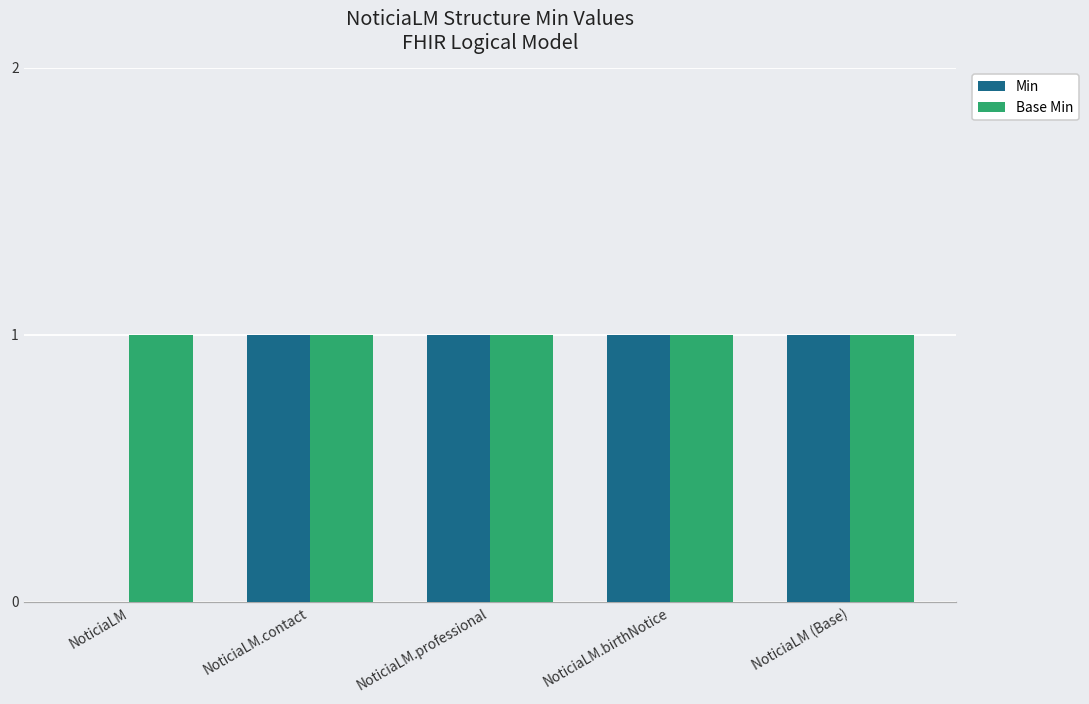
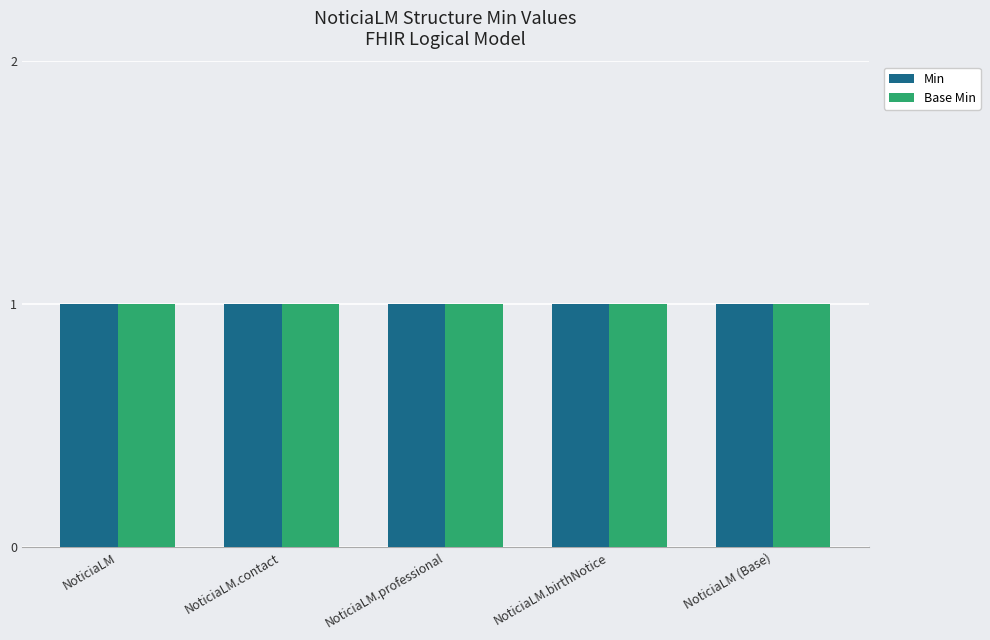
  {
    "Min": {
-     "NoticiaLM": 0,
+     "NoticiaLM": 1,
      "NoticiaLM.contact": 1,
      "NoticiaLM.professional": 1,
      "NoticiaLM.birthNotice": 1,
      "NoticiaLM (Base)": 1
    },
    "Base Min": {
      "NoticiaLM": 1,
      "NoticiaLM.contact": 1,
      "NoticiaLM.professional": 1,
      "NoticiaLM.birthNotice": 1,
      "NoticiaLM (Base)": 1
    }
  }
